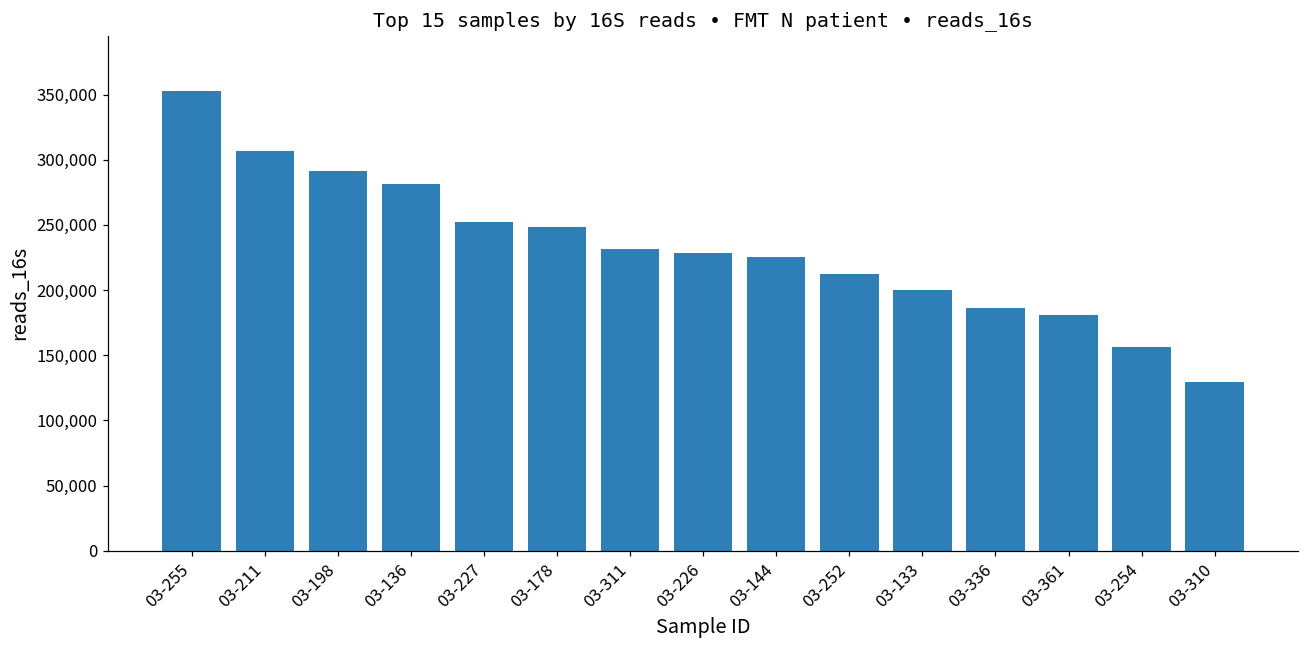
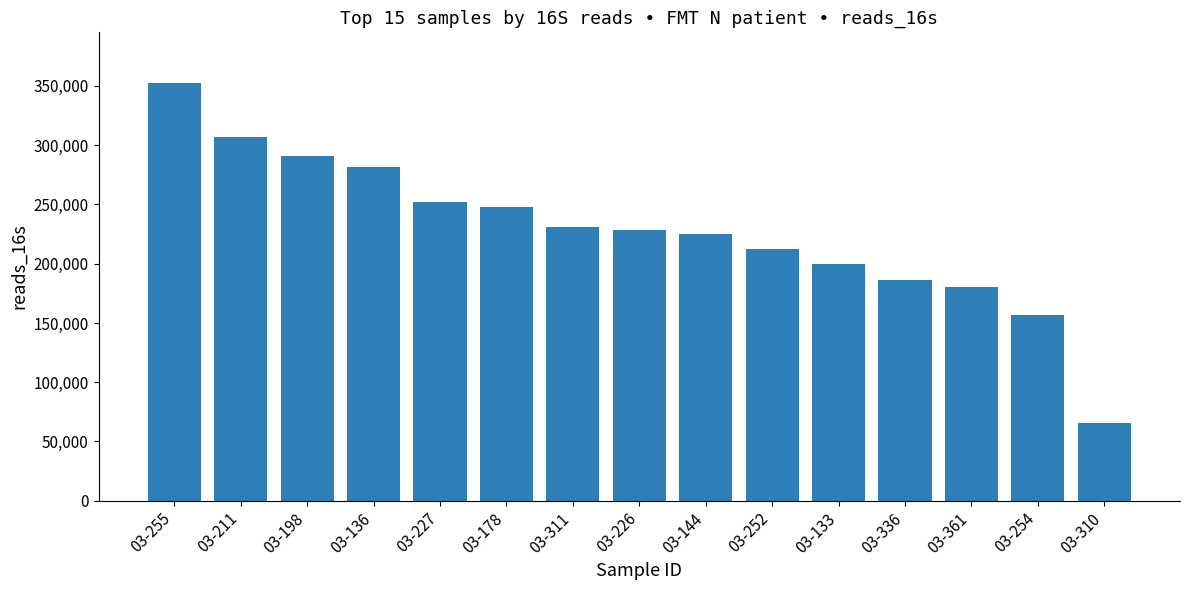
  {
    "03-255": "353,000",
    "03-211": "307,000",
    "03-198": "291,000",
    "03-136": "281,000",
    "03-227": "252,000",
    "03-178": "248,000",
    "03-311": "231,000",
    "03-226": "229,000",
    "03-144": "225,000",
    "03-252": "212,000",
    "03-133": "200,000",
    "03-336": "186,000",
    "03-361": "181,000",
    "03-254": "157,000",
-   "03-310": "129,000"
+   "03-310": "66,000"
  }
